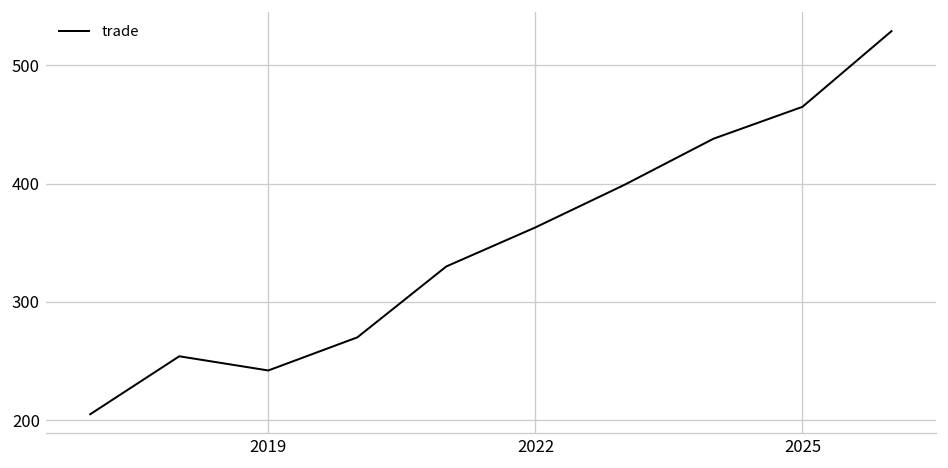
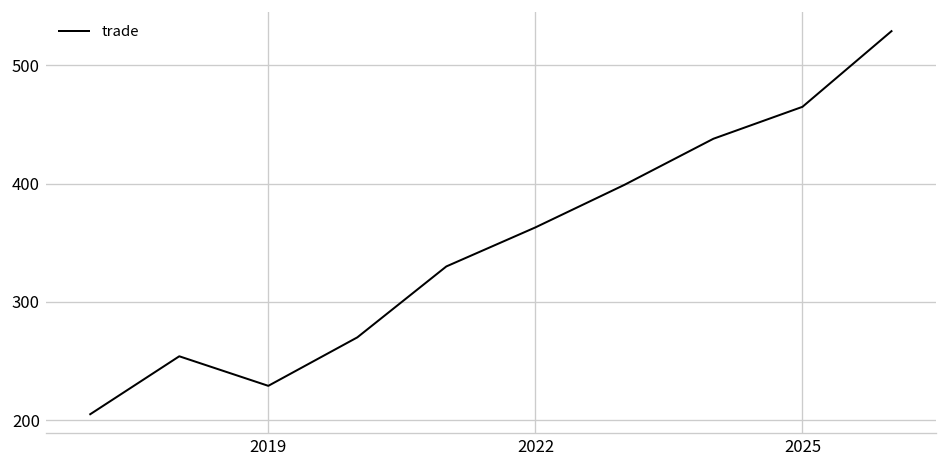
  {
-   "2019": 240,
+   "2019": 230,
    "2022": 360,
    "2025": 470
  }
